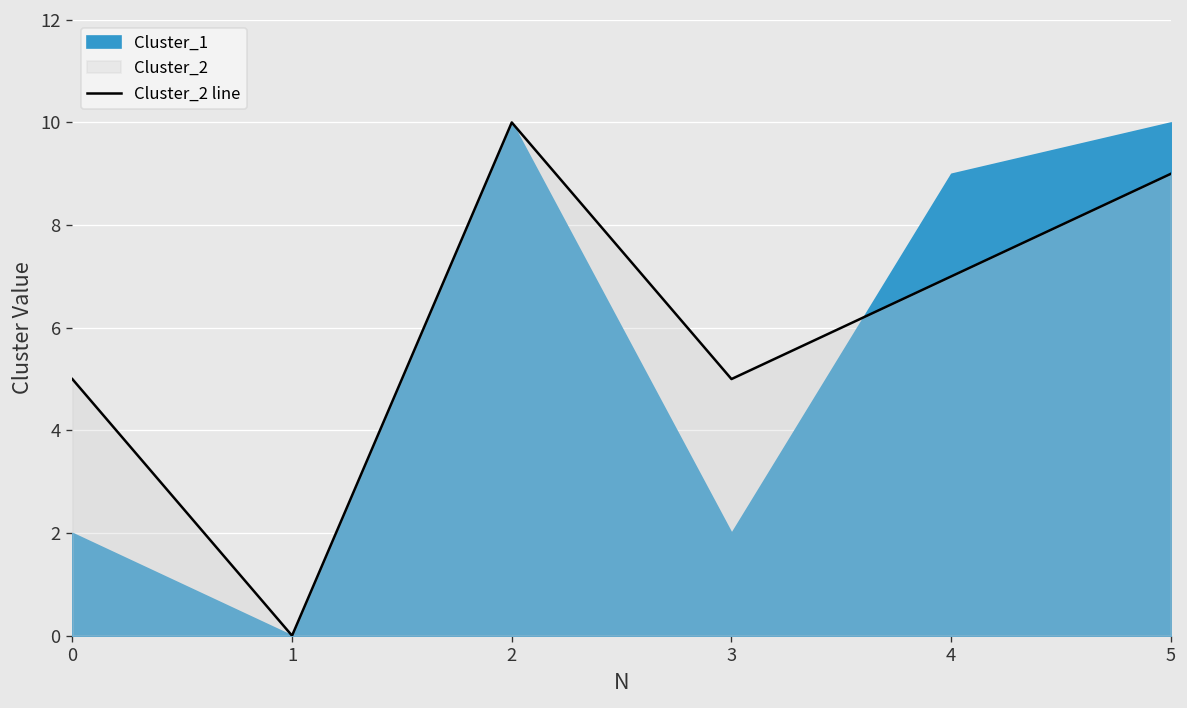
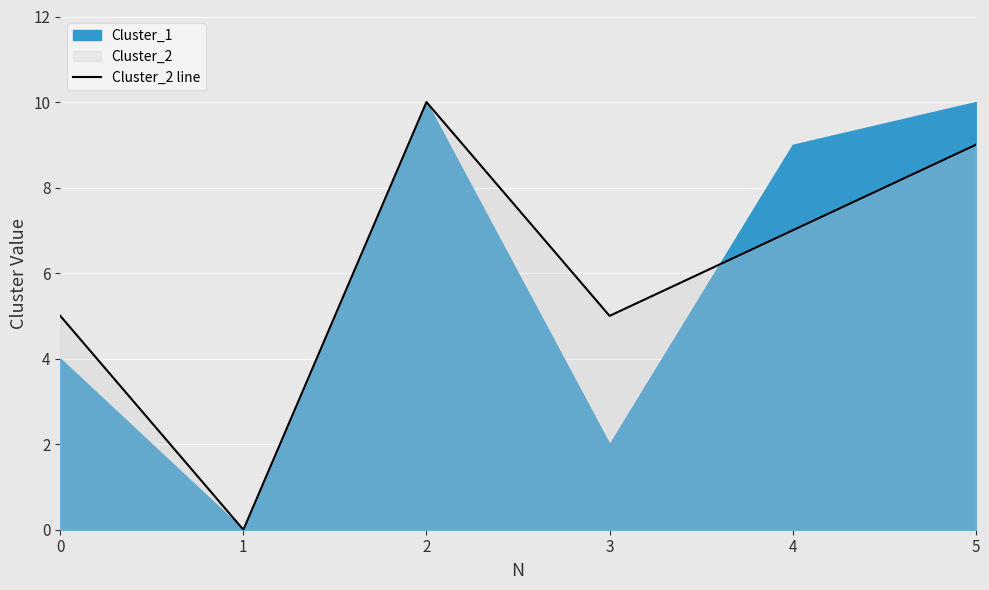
  {
    "Cluster_1": {
-     "0": 2,
+     "0": 4,
      "3": 2,
      "4": 9,
      "5": 10
    },
    "Cluster_2": {
      "0": 5,
      "3": 5,
      "4": 7,
      "5": 9
    }
  }
